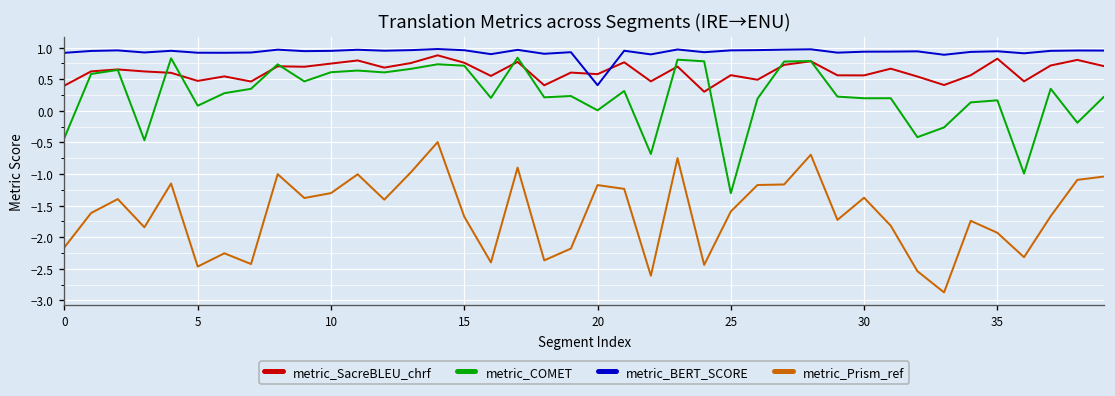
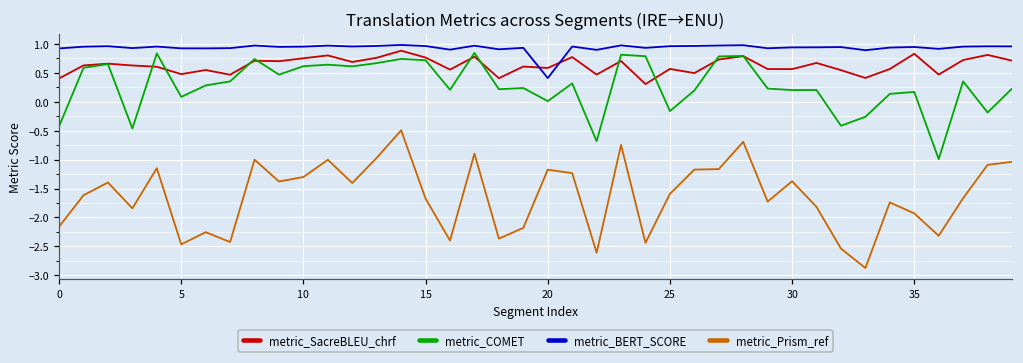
  {
    "metric_SacreBLEU_chrf": {
      "0": 0.4,
      "5": 0.5,
      "10": 0.7,
      "20": 0.6,
      "25": 0.6,
      "30": 0.6,
      "35": 0.8
    },
    "metric_COMET": {
      "0": -0.4,
      "5": 0.1,
      "10": 0.6,
      "20": 0.0,
-     "25": -1.3,
+     "25": -0.2,
      "30": 0.2,
      "35": 0.2
    },
    "metric_BERT_SCORE": {
      "0": 0.9,
      "5": 0.9,
      "10": 0.9,
      "15": 1.0,
      "20": 0.4,
      "25": 1.0,
      "30": 0.9,
      "35": 0.9
    },
    "metric_Prism_ref": {
      "0": -2.2,
      "5": -2.5,
      "10": -1.3,
      "15": -1.7,
      "20": -1.2,
      "25": -1.6,
      "30": -1.4,
      "35": -1.9
    }
  }
